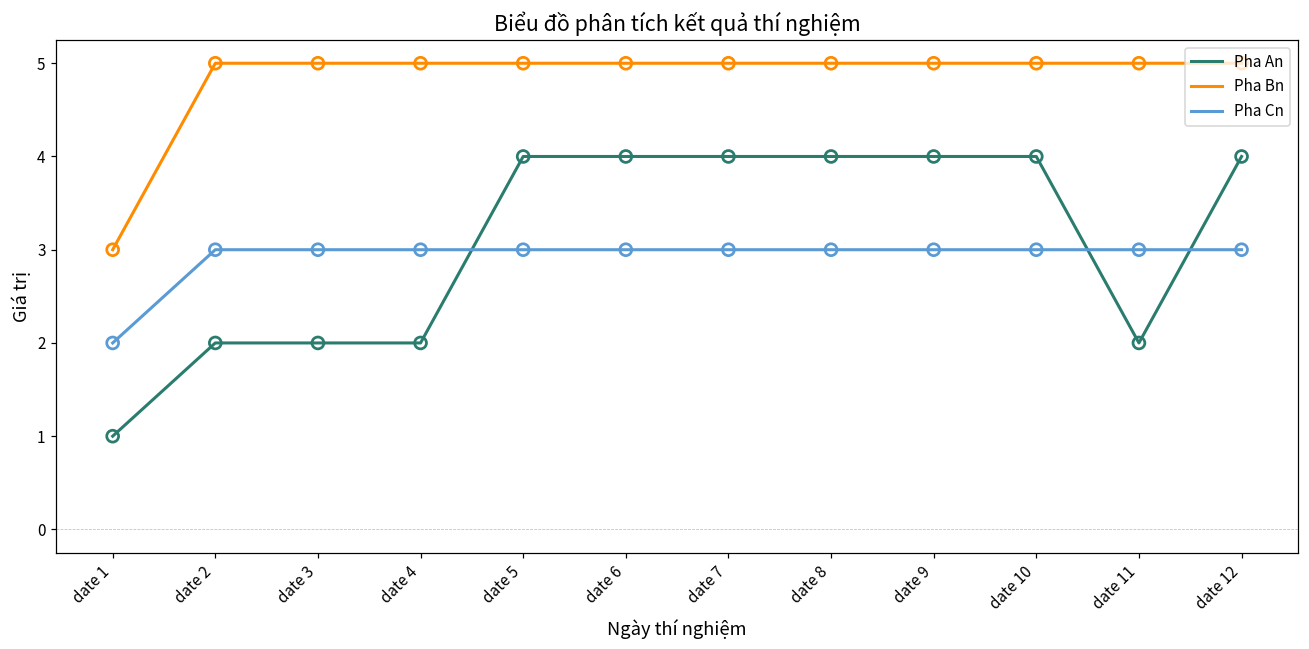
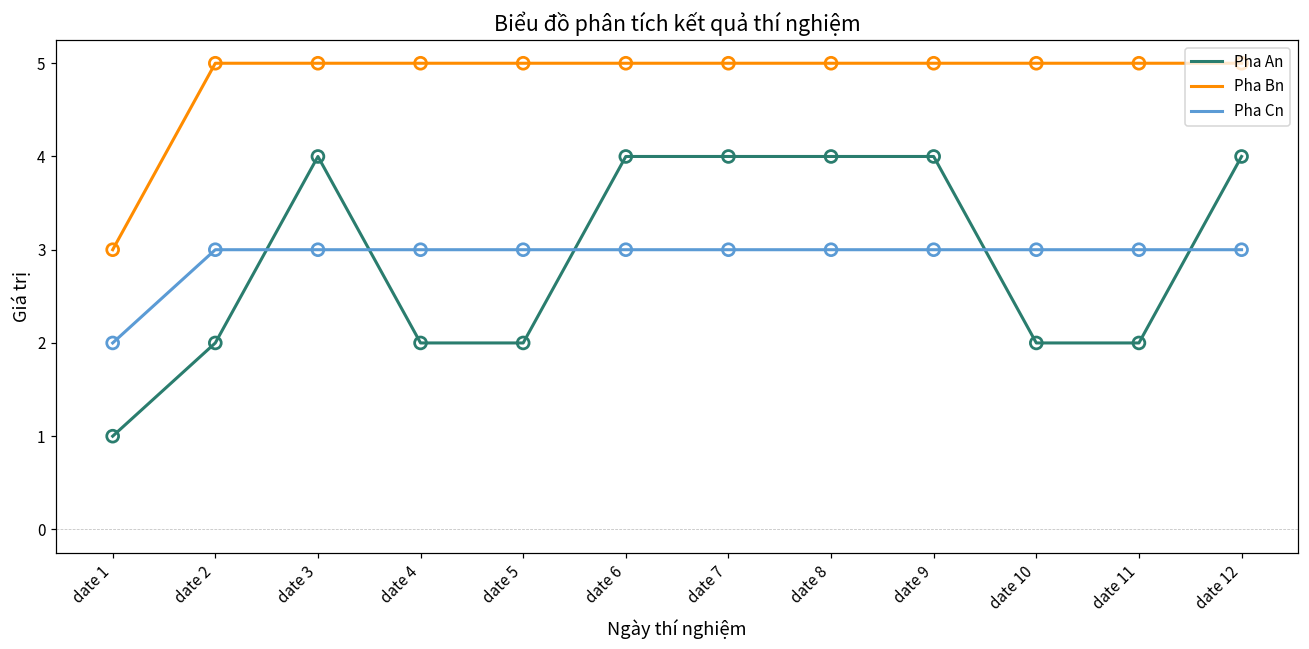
  {
    "Pha An": {
      "date 1": 1,
      "date 2": 2,
-     "date 3": 2,
+     "date 3": 4,
      "date 4": 2,
-     "date 5": 4,
+     "date 5": 2,
      "date 6": 4,
      "date 7": 4,
      "date 8": 4,
      "date 9": 4,
-     "date 10": 4,
+     "date 10": 2,
      "date 11": 2,
      "date 12": 4
    },
    "Pha Bn": {
      "date 1": 3,
      "date 2": 5,
      "date 3": 5,
      "date 4": 5,
      "date 5": 5,
      "date 6": 5,
      "date 7": 5,
      "date 8": 5,
      "date 9": 5,
      "date 10": 5,
      "date 11": 5
    },
    "Pha Cn": {
      "date 1": 2,
      "date 2": 3,
      "date 3": 3,
      "date 4": 3,
      "date 5": 3,
      "date 6": 3,
      "date 7": 3,
      "date 8": 3,
      "date 9": 3,
      "date 10": 3,
      "date 11": 3,
      "date 12": 3
    }
  }
